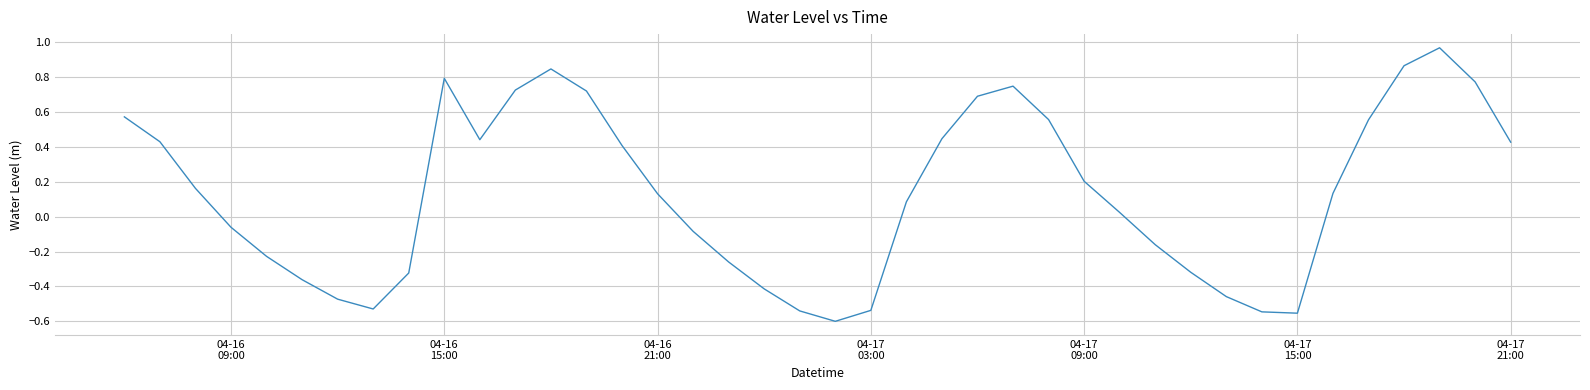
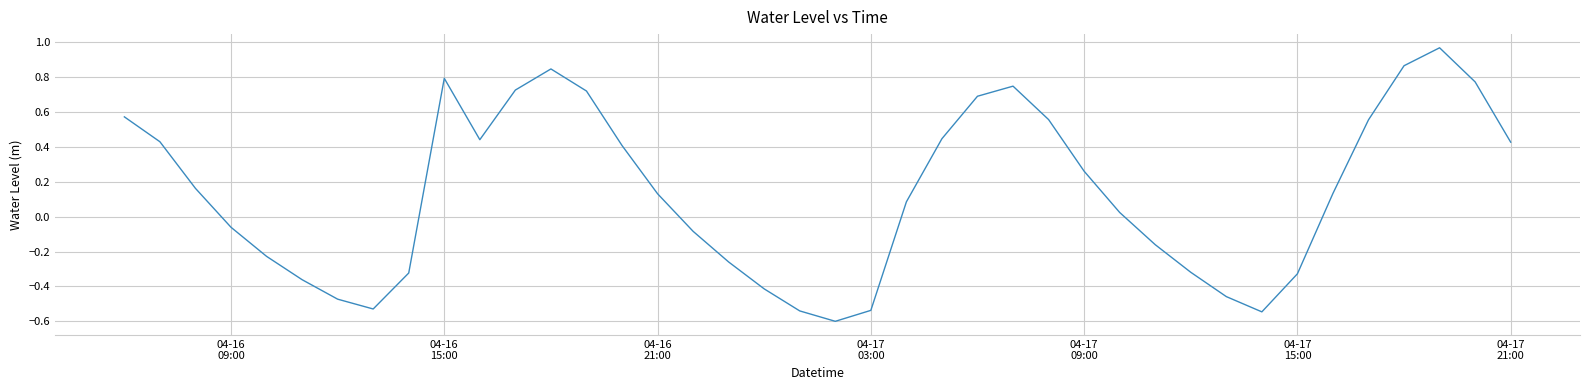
  {
    "04-16 09:00": -0.06,
    "04-16 15:00": 0.79,
    "04-16 21:00": 0.13,
    "04-17 03:00": -0.54,
-   "04-17 09:00": 0.20,
-   "04-17 15:00": -0.55,
+   "04-17 09:00": 0.26,
+   "04-17 15:00": -0.33,
    "04-17 21:00": 0.43
  }
